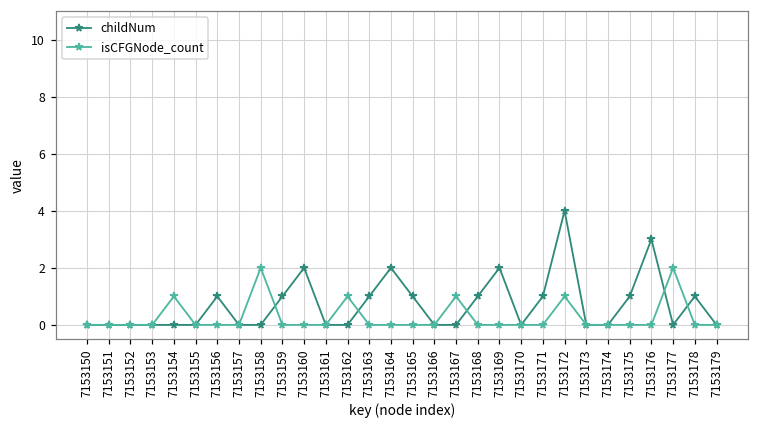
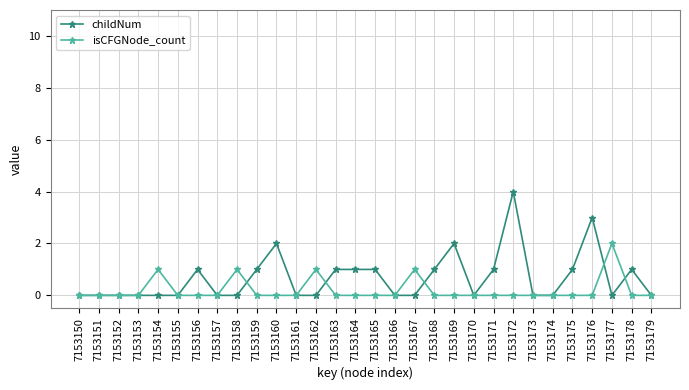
  {
    "childNum": {
      "7153154": 0,
      "7153156": 1,
      "7153158": 0,
      "7153159": 1,
      "7153160": 2,
      "7153162": 0,
      "7153163": 1,
-     "7153164": 2,
+     "7153164": 1,
      "7153165": 1,
      "7153167": 0,
      "7153168": 1,
      "7153169": 2,
      "7153171": 1,
      "7153172": 4,
      "7153175": 1,
      "7153176": 3,
      "7153177": 0,
      "7153178": 1
    },
    "isCFGNode_count": {
      "7153154": 1,
      "7153156": 0,
-     "7153158": 2,
+     "7153158": 1,
      "7153159": 0,
      "7153160": 0,
      "7153162": 1,
      "7153163": 0,
      "7153164": 0,
      "7153165": 0,
      "7153167": 1,
      "7153168": 0,
      "7153169": 0,
      "7153171": 0,
-     "7153172": 1,
+     "7153172": 0,
      "7153175": 0,
      "7153176": 0,
      "7153177": 2,
      "7153178": 0
    }
  }
